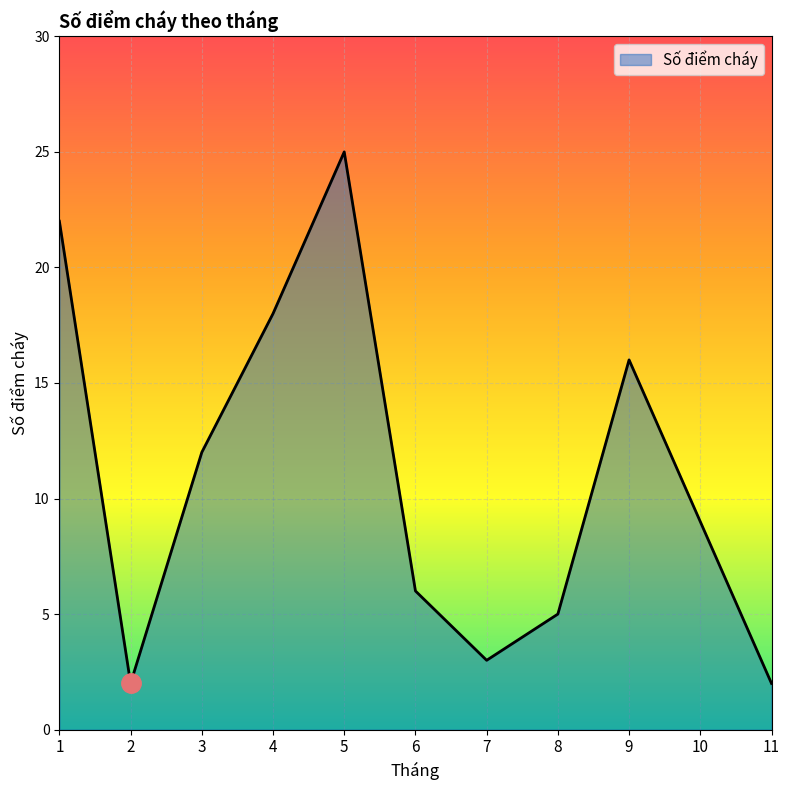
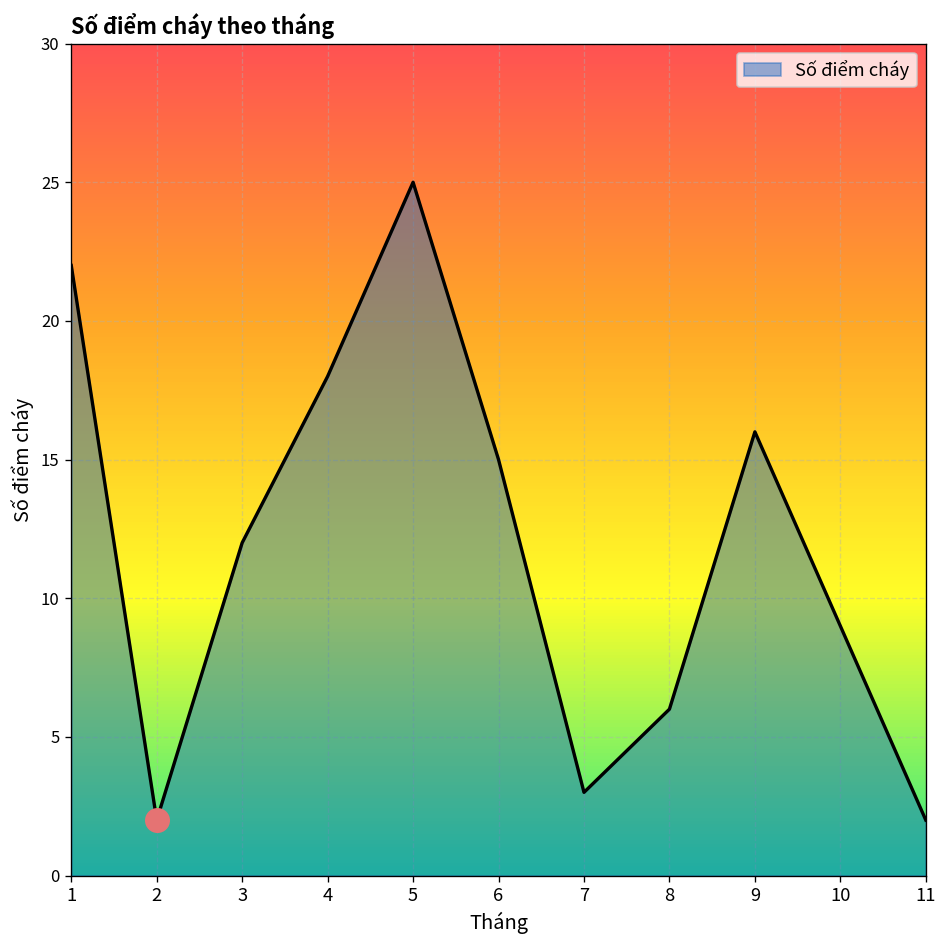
  {
    "Số điểm cháy": {
      "1": 22,
      "3": 12,
      "4": 18,
      "5": 25,
-     "6": 6,
+     "6": 15,
      "7": 3,
-     "8": 5,
+     "8": 6,
      "9": 16,
      "10": 9,
      "11": 2
    }
  }
